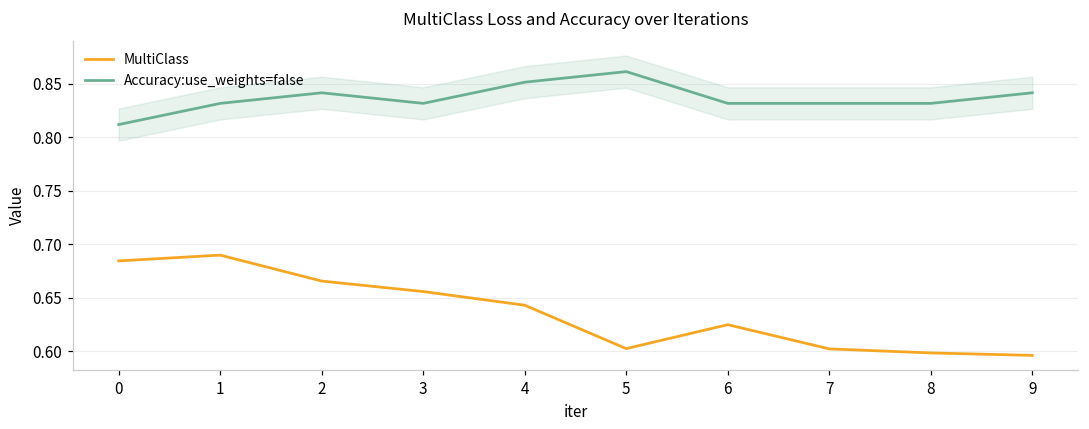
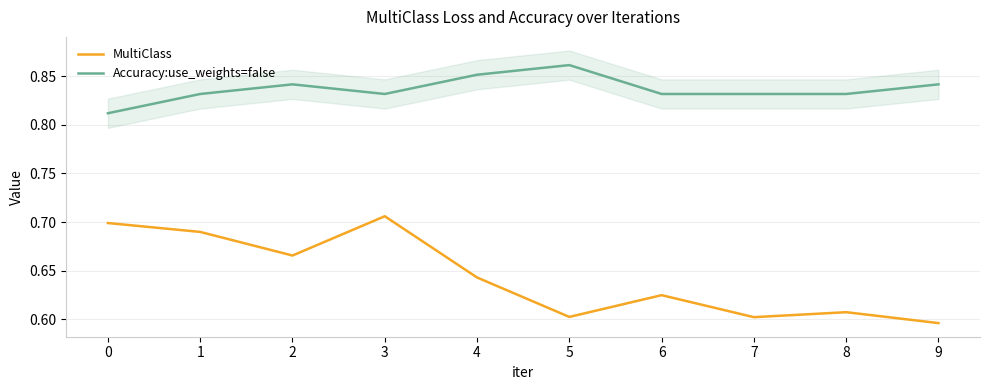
  {
    "MultiClass": {
-     "0": 0.68,
+     "0": 0.70,
      "1": 0.69,
      "2": 0.67,
-     "3": 0.66,
+     "3": 0.71,
      "4": 0.64,
      "5": 0.60,
      "6": 0.62,
      "7": 0.60,
-     "8": 0.60,
+     "8": 0.61,
      "9": 0.60
    }
  }
